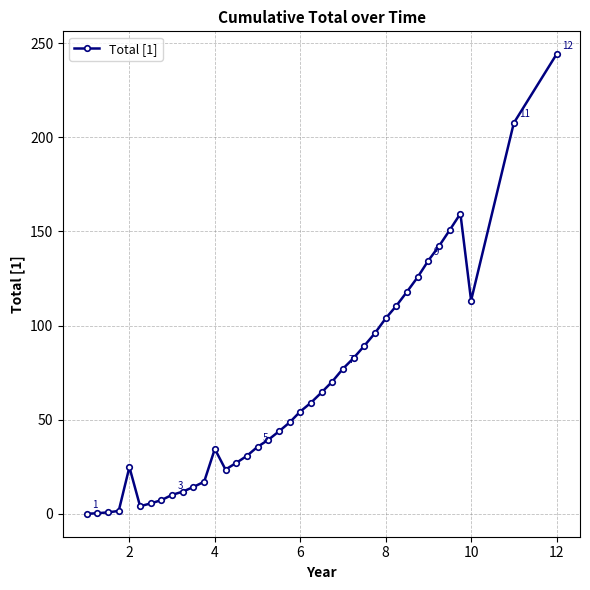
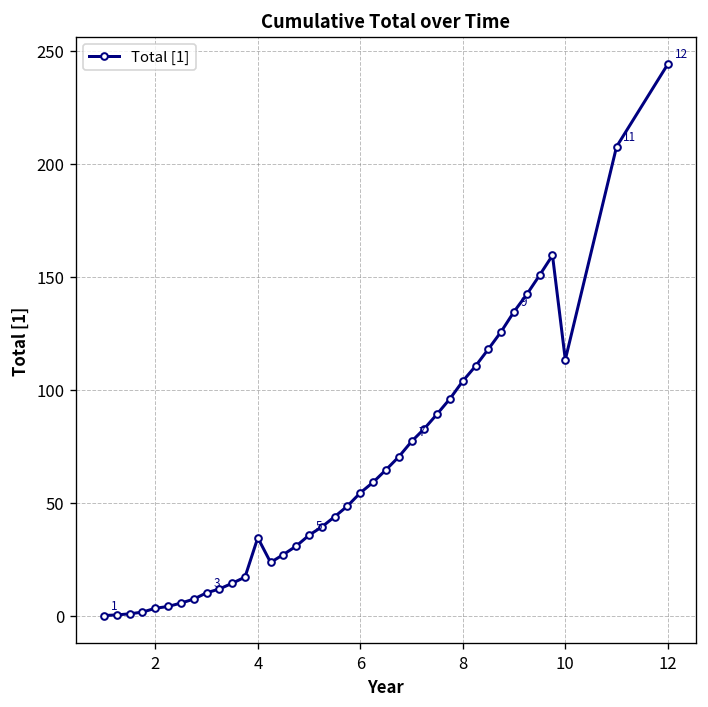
  {
-   "2": 25,
+   "2": 3,
    "4": 34,
    "6": 54,
    "8": 104,
    "10": 113
  }
